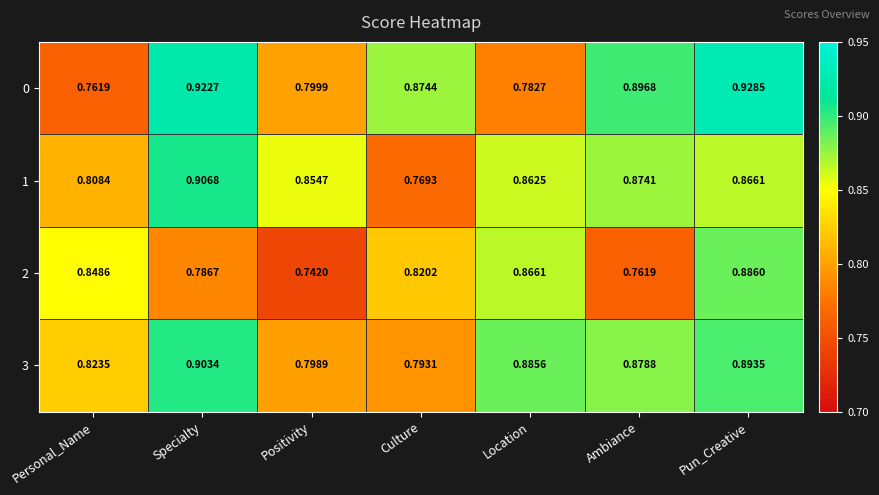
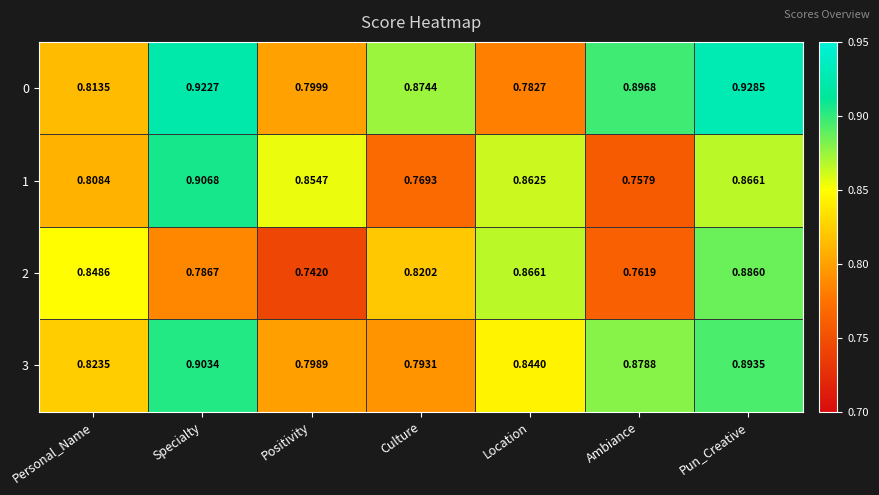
  {
    "0": {
-     "Personal_Name": 0.7619,
+     "Personal_Name": 0.8135,
      "Specialty": 0.9227,
      "Positivity": 0.7999,
      "Culture": 0.8744,
      "Location": 0.7827,
      "Ambiance": 0.8968,
      "Pun_Creative": 0.9285
    },
    "1": {
      "Personal_Name": 0.8084,
      "Specialty": 0.9068,
      "Positivity": 0.8547,
      "Culture": 0.7693,
      "Location": 0.8625,
-     "Ambiance": 0.8741,
+     "Ambiance": 0.7579,
      "Pun_Creative": 0.8661
    },
    "2": {
      "Personal_Name": 0.8486,
      "Specialty": 0.7867,
      "Positivity": 0.7420,
      "Culture": 0.8202,
      "Location": 0.8661,
      "Ambiance": 0.7619,
      "Pun_Creative": 0.8860
    },
    "3": {
      "Personal_Name": 0.8235,
      "Specialty": 0.9034,
      "Positivity": 0.7989,
      "Culture": 0.7931,
-     "Location": 0.8856,
+     "Location": 0.8440,
      "Ambiance": 0.8788,
      "Pun_Creative": 0.8935
    }
  }
